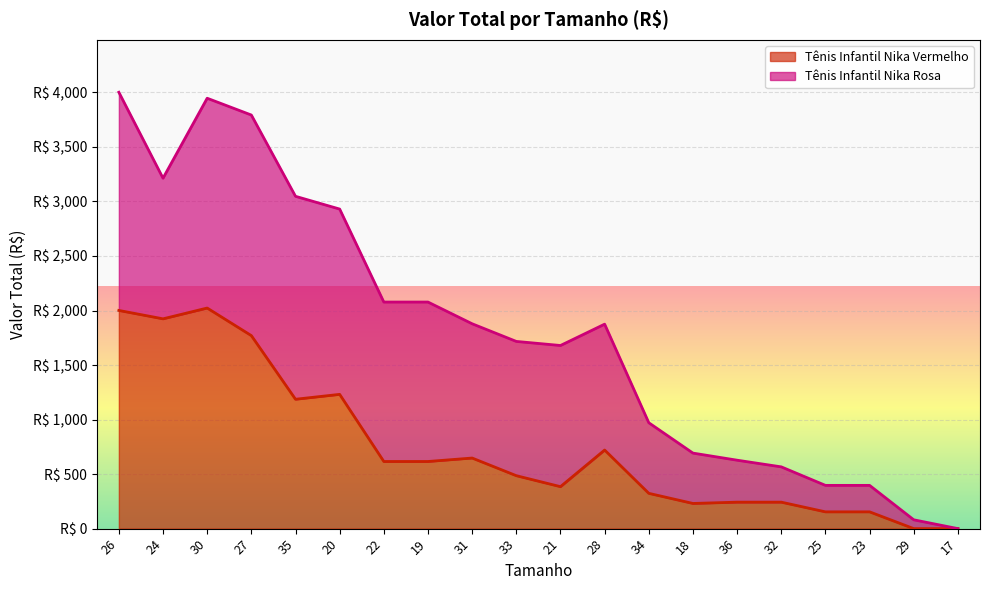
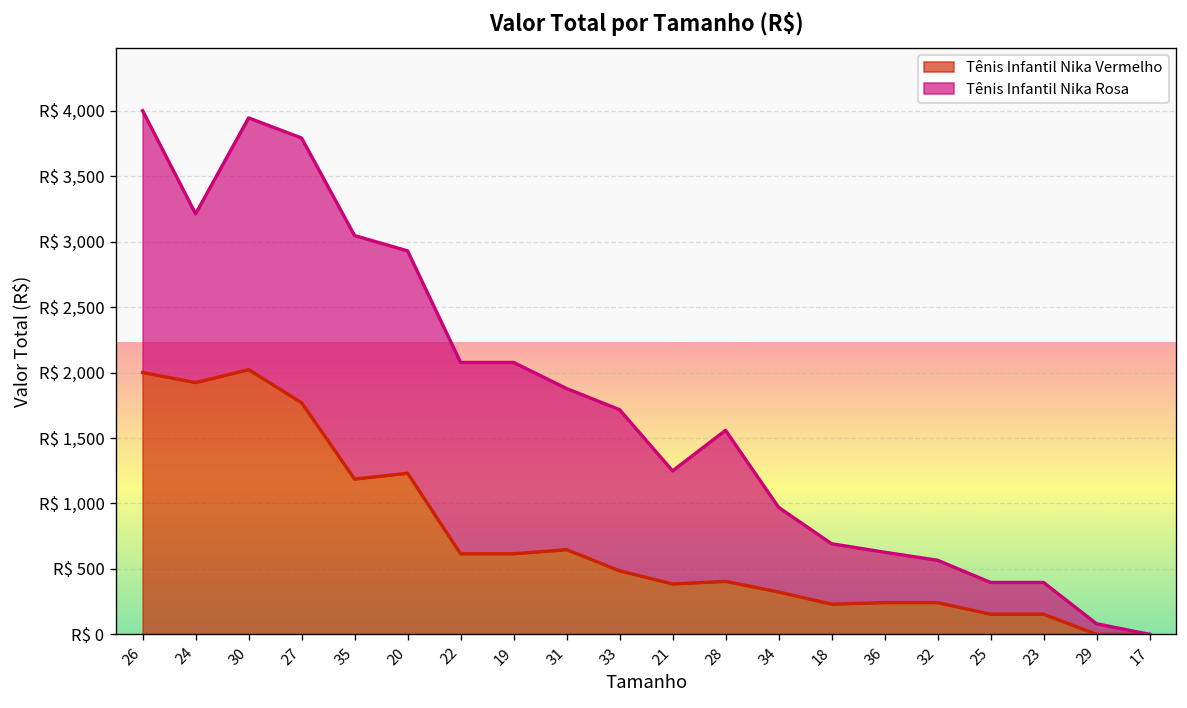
  {
    "Tênis Infantil Nika Vermelho": {
      "26": "R$ 2,000",
      "24": "R$ 1,920",
      "30": "R$ 2,020",
      "27": "R$ 1,770",
      "35": "R$ 1,190",
      "20": "R$ 1,230",
      "22": "R$ 620",
      "19": "R$ 620",
      "31": "R$ 650",
      "33": "R$ 490",
      "21": "R$ 380",
-     "28": "R$ 720",
+     "28": "R$ 400",
      "34": "R$ 320",
      "18": "R$ 230",
      "36": "R$ 240",
      "32": "R$ 240",
      "25": "R$ 150",
      "23": "R$ 150",
      "29": "R$ 0"
    },
    "Tênis Infantil Nika Rosa": {
      "26": "R$ 2,000",
      "24": "R$ 1,290",
      "30": "R$ 1,920",
      "27": "R$ 2,020",
      "35": "R$ 1,860",
      "20": "R$ 1,700",
      "22": "R$ 1,460",
      "19": "R$ 1,460",
      "31": "R$ 1,230",
      "33": "R$ 1,230",
-     "21": "R$ 1,290",
+     "21": "R$ 860",
      "28": "R$ 1,150",
      "34": "R$ 650",
      "18": "R$ 460",
      "36": "R$ 380",
      "32": "R$ 320",
      "25": "R$ 240",
      "23": "R$ 240",
      "29": "R$ 80"
    }
  }
